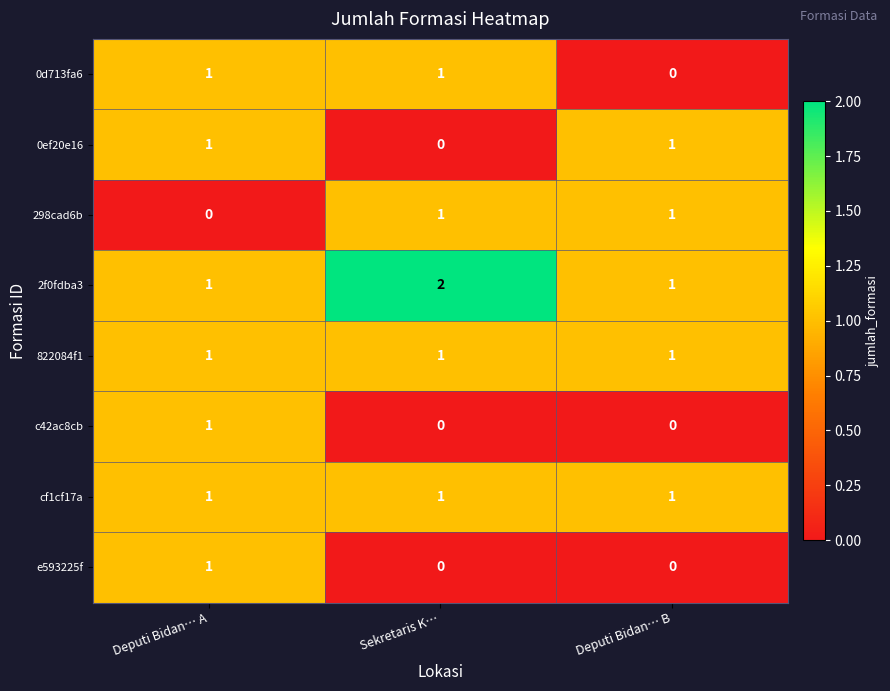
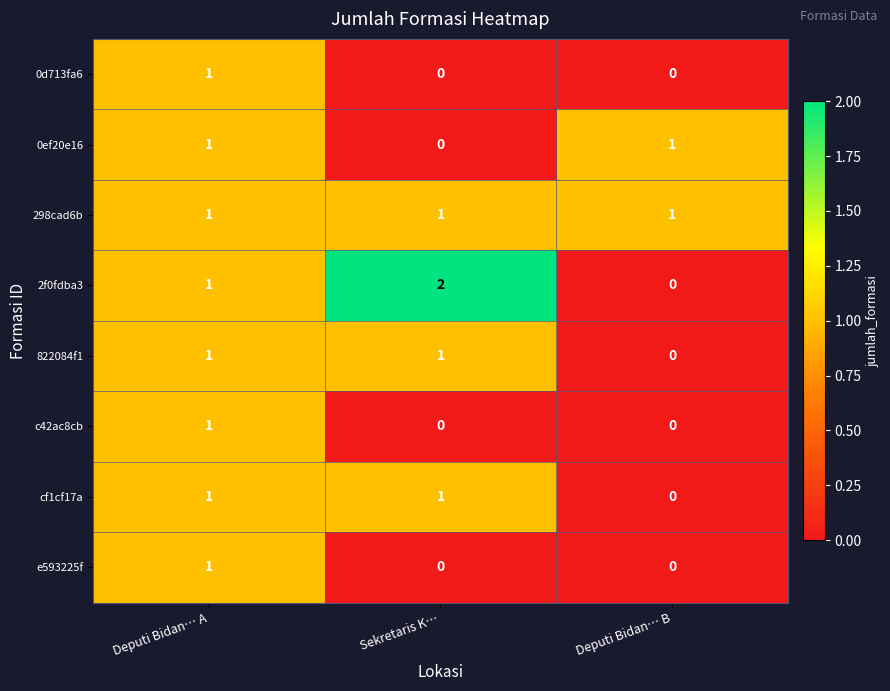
  {
    "0d713fa6": {
      "Deputi Bidan… A": 1,
-     "Sekretaris K…": 1,
+     "Sekretaris K…": 0,
      "Deputi Bidan… B": 0
    },
    "0ef20e16": {
      "Deputi Bidan… A": 1,
      "Sekretaris K…": 0,
      "Deputi Bidan… B": 1
    },
    "298cad6b": {
-     "Deputi Bidan… A": 0,
+     "Deputi Bidan… A": 1,
      "Sekretaris K…": 1,
      "Deputi Bidan… B": 1
    },
    "2f0fdba3": {
      "Deputi Bidan… A": 1,
      "Sekretaris K…": 2,
-     "Deputi Bidan… B": 1
+     "Deputi Bidan… B": 0
    },
    "822084f1": {
      "Deputi Bidan… A": 1,
      "Sekretaris K…": 1,
-     "Deputi Bidan… B": 1
+     "Deputi Bidan… B": 0
    },
    "c42ac8cb": {
      "Deputi Bidan… A": 1,
      "Sekretaris K…": 0,
      "Deputi Bidan… B": 0
    },
    "cf1cf17a": {
      "Deputi Bidan… A": 1,
      "Sekretaris K…": 1,
-     "Deputi Bidan… B": 1
+     "Deputi Bidan… B": 0
    },
    "e593225f": {
      "Deputi Bidan… A": 1,
      "Sekretaris K…": 0,
      "Deputi Bidan… B": 0
    }
  }
